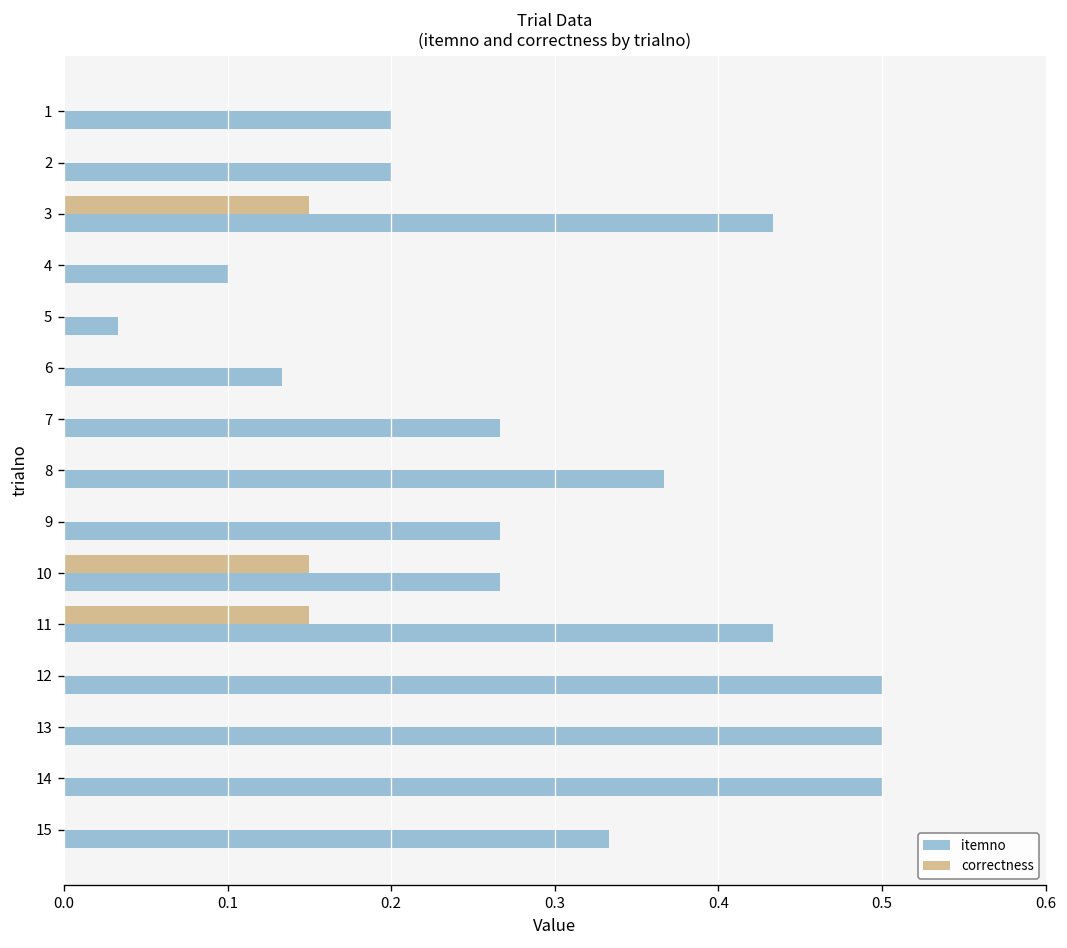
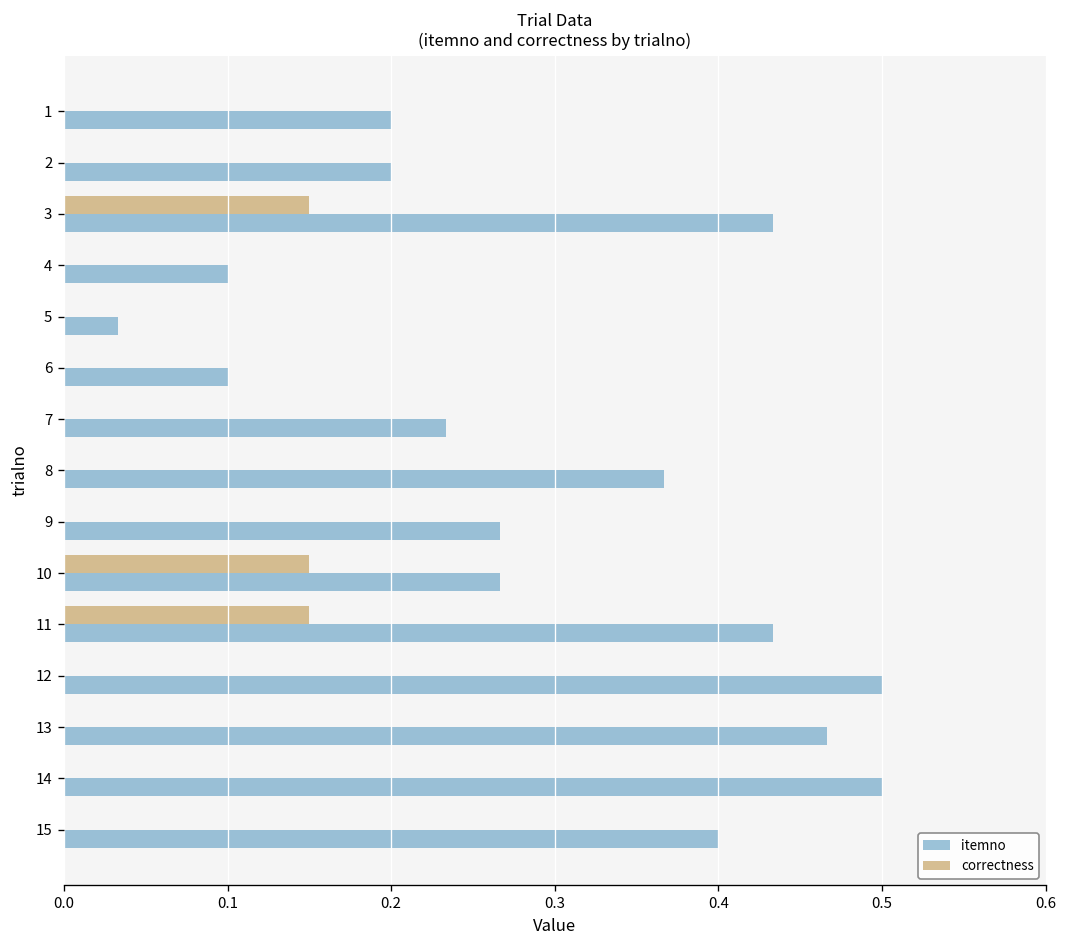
  {
    "itemno": {
      "1": 0.200,
      "2": 0.200,
      "3": 0.433,
      "4": 0.100,
      "5": 0.033,
-     "6": 0.133,
-     "7": 0.267,
+     "6": 0.100,
+     "7": 0.233,
      "8": 0.367,
      "9": 0.267,
      "10": 0.267,
      "11": 0.433,
      "12": 0.500,
-     "13": 0.500,
+     "13": 0.467,
      "14": 0.500,
-     "15": 0.333
+     "15": 0.400
    },
    "correctness": {
      "1": 0.000,
      "2": 0.000,
      "3": 0.150,
      "4": 0.000,
      "5": 0.000,
      "6": 0.000,
      "7": 0.000,
      "8": 0.000,
      "9": 0.000,
      "10": 0.150,
      "11": 0.150,
      "12": 0.000,
      "13": 0.000,
      "14": 0.000,
      "15": 0.000
    }
  }
